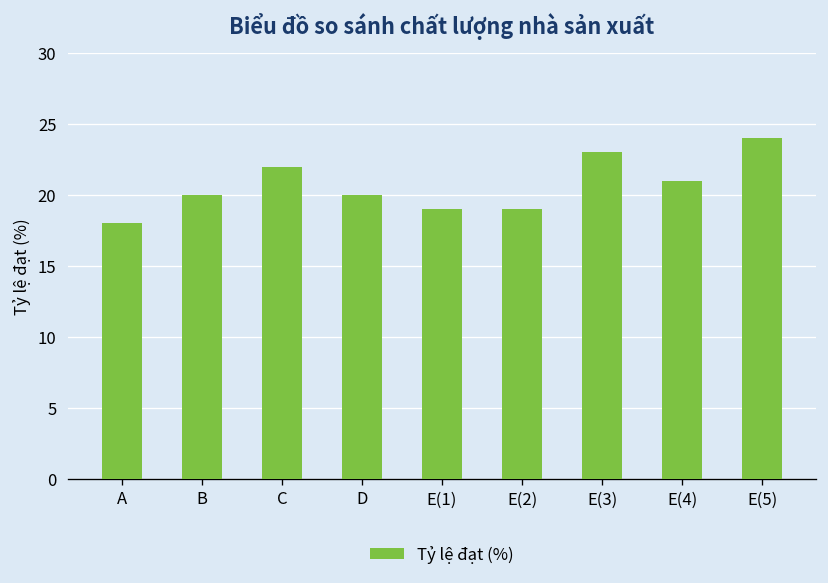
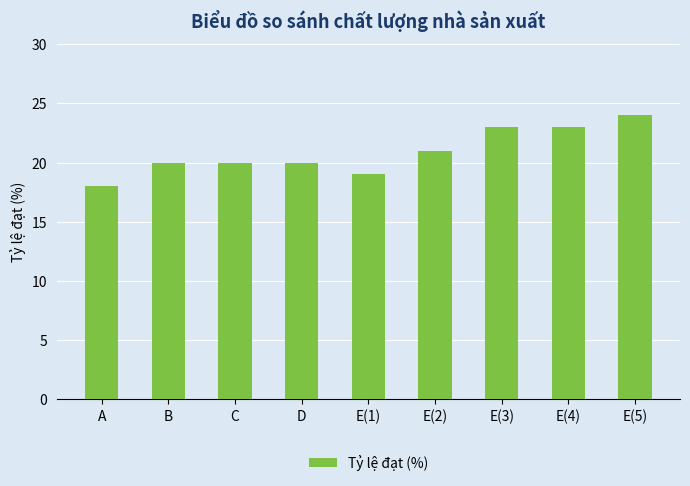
  {
    "A": 18,
    "B": 20,
-   "C": 22,
+   "C": 20,
    "D": 20,
    "E(1)": 19,
-   "E(2)": 19,
+   "E(2)": 21,
    "E(3)": 23,
-   "E(4)": 21,
+   "E(4)": 23,
    "E(5)": 24
  }
